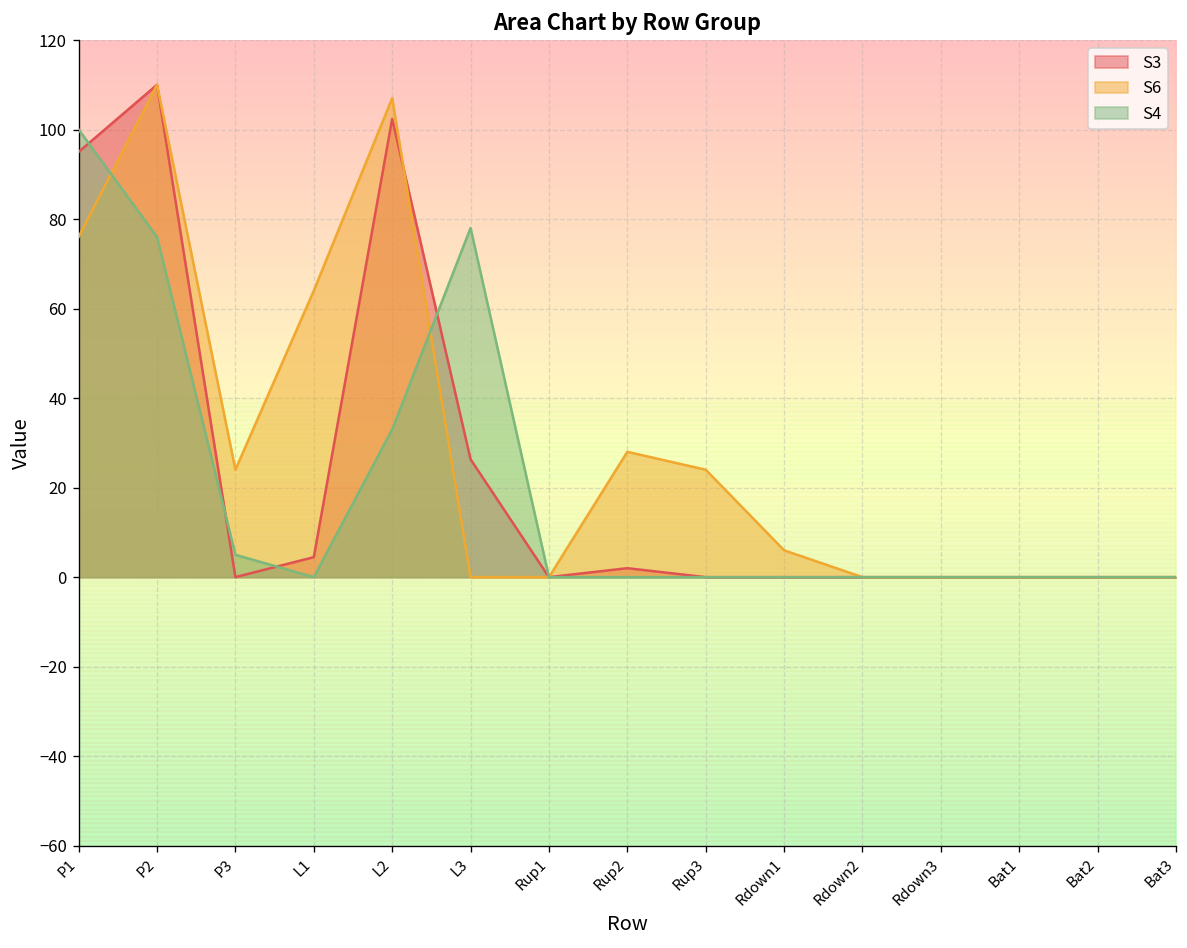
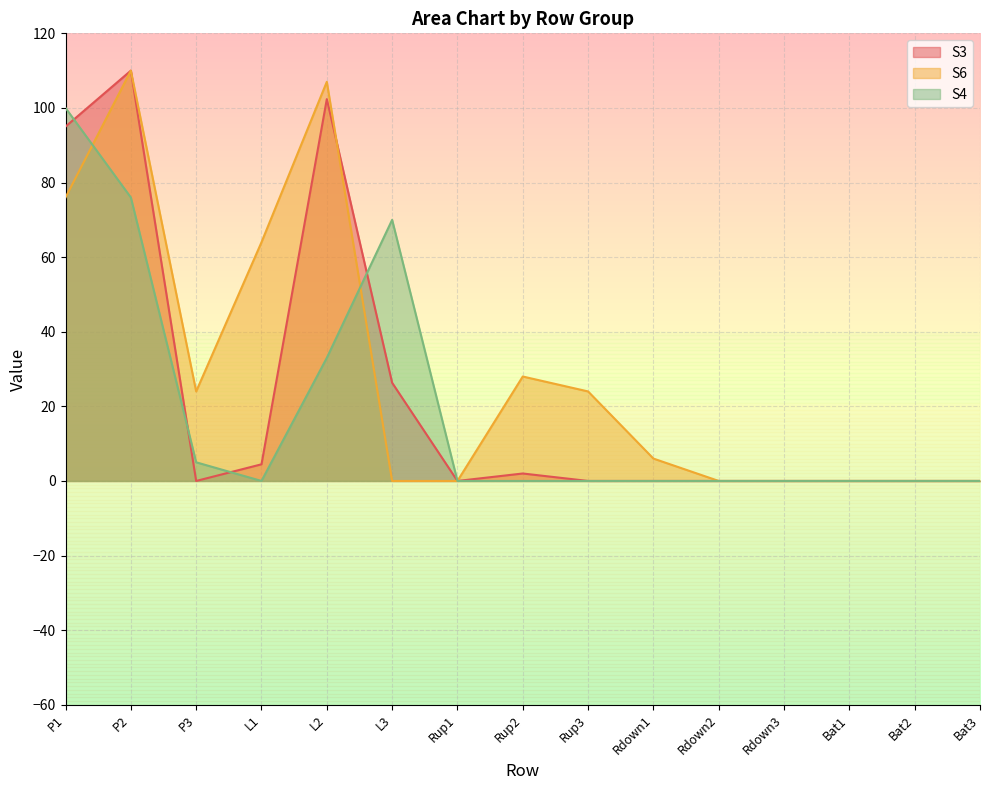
  {
    "S3": {
      "P1": 95,
      "P3": 0,
      "L1": 4,
      "L2": 102,
      "L3": 26,
      "Rup2": 2
    },
    "S6": {
      "P1": 76,
      "P3": 24,
      "L1": 64,
      "L2": 107,
      "L3": 0,
      "Rup2": 28,
      "Rup3": 24,
      "Rdown1": 6
    },
    "S4": {
      "P1": 100,
      "P2": 76,
      "P3": 5,
      "L1": 0,
      "L2": 33,
-     "L3": 78,
+     "L3": 70,
      "Rup2": 0
    }
  }
